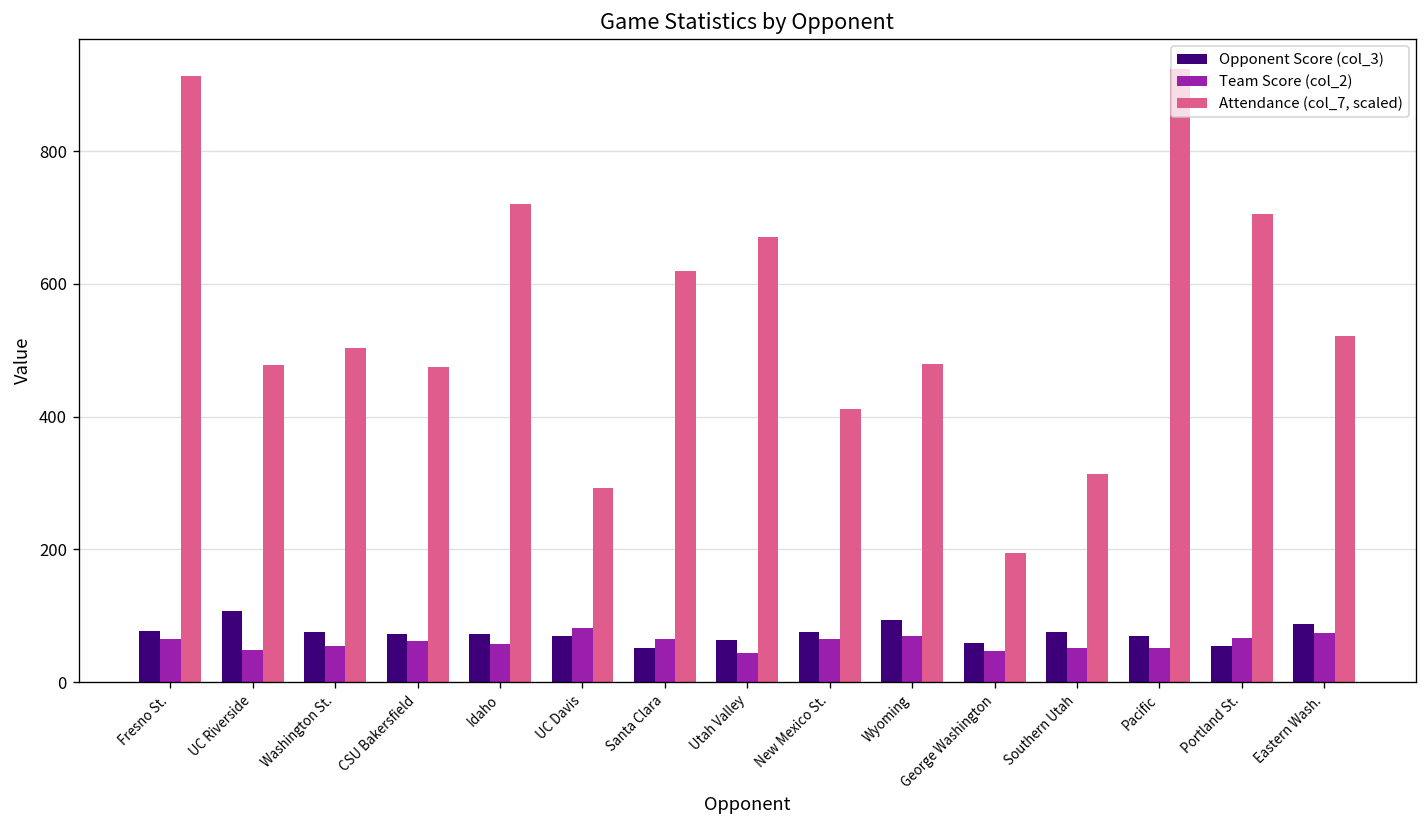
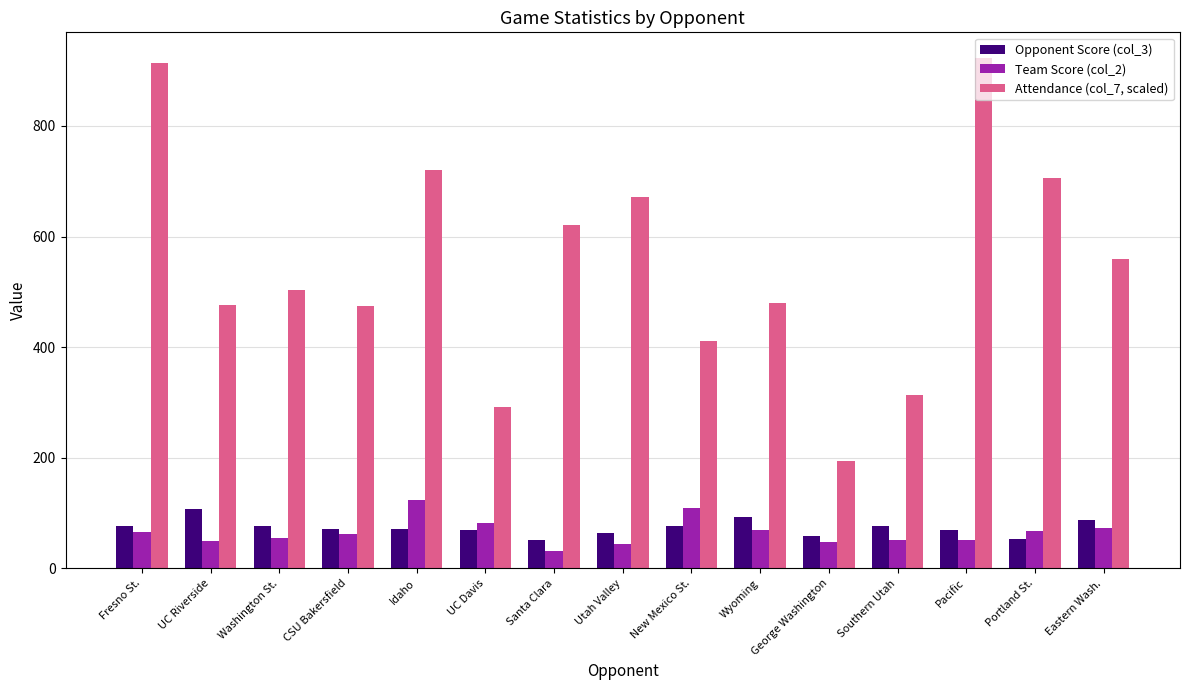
  {
    "Opponent Score (col_3)": {
      "Fresno St.": 80,
      "UC Riverside": 110,
      "Washington St.": 80,
      "CSU Bakersfield": 70,
      "Idaho": 70,
      "UC Davis": 70,
      "Santa Clara": 50,
      "Utah Valley": 60,
      "New Mexico St.": 80,
      "Wyoming": 90,
      "George Washington": 60,
      "Southern Utah": 80,
      "Pacific": 70,
      "Portland St.": 50,
      "Eastern Wash.": 90
    },
    "Team Score (col_2)": {
      "Fresno St.": 70,
      "UC Riverside": 50,
      "Washington St.": 60,
      "CSU Bakersfield": 60,
-     "Idaho": 60,
+     "Idaho": 120,
      "UC Davis": 80,
-     "Santa Clara": 70,
+     "Santa Clara": 30,
      "Utah Valley": 40,
-     "New Mexico St.": 70,
+     "New Mexico St.": 110,
      "Wyoming": 70,
      "George Washington": 50,
      "Southern Utah": 50,
      "Pacific": 50,
      "Portland St.": 70,
      "Eastern Wash.": 70
    },
    "Attendance (col_7, scaled)": {
      "Fresno St.": 910,
      "UC Riverside": 480,
      "Washington St.": 500,
      "CSU Bakersfield": 470,
      "Idaho": 720,
      "UC Davis": 290,
      "Santa Clara": 620,
      "Utah Valley": 670,
      "New Mexico St.": 410,
      "Wyoming": 480,
      "George Washington": 200,
      "Southern Utah": 310,
      "Portland St.": 710,
-     "Eastern Wash.": 520
+     "Eastern Wash.": 560
    }
  }
